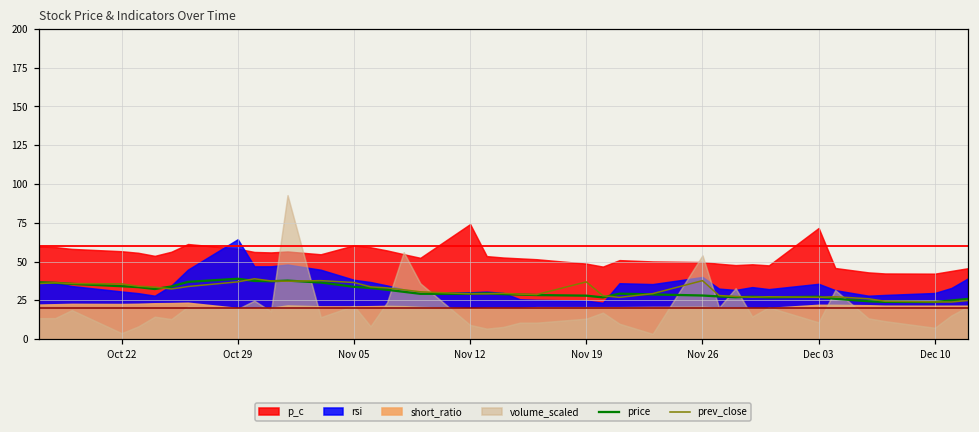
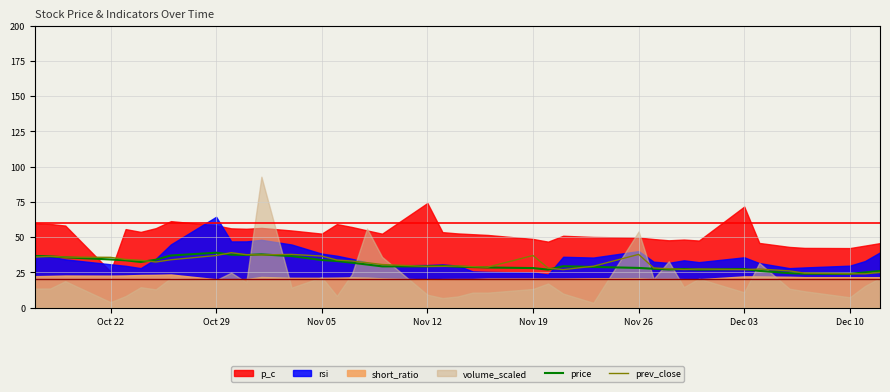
  {
    "p_c": {
-     "Oct 22": 57,
+     "Oct 22": 26,
      "Oct 29": 58,
-     "Nov 05": 60,
+     "Nov 05": 52,
      "Nov 12": 74,
      "Nov 19": 49,
      "Nov 26": 50,
      "Dec 03": 72,
      "Dec 10": 42
    },
    "price": {
      "Oct 29": 39,
      "Nov 05": 34,
      "Nov 19": 28,
      "Nov 26": 28
    },
    "rsi": {
      "Oct 22": 31,
      "Oct 29": 64,
      "Nov 19": 25,
      "Nov 26": 40,
      "Dec 03": 36,
      "Dec 10": 30
    },
    "prev_close": {
      "Oct 29": 37,
      "Nov 19": 37,
      "Nov 26": 38
    }
  }
